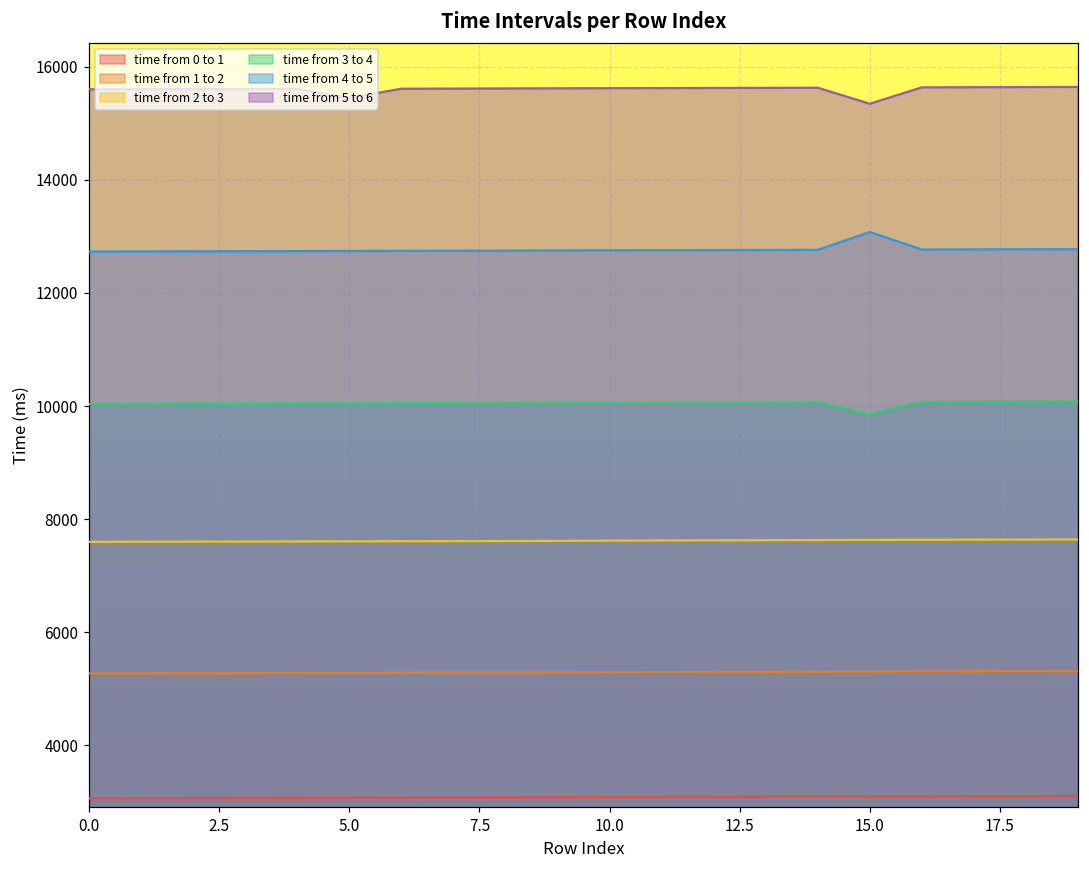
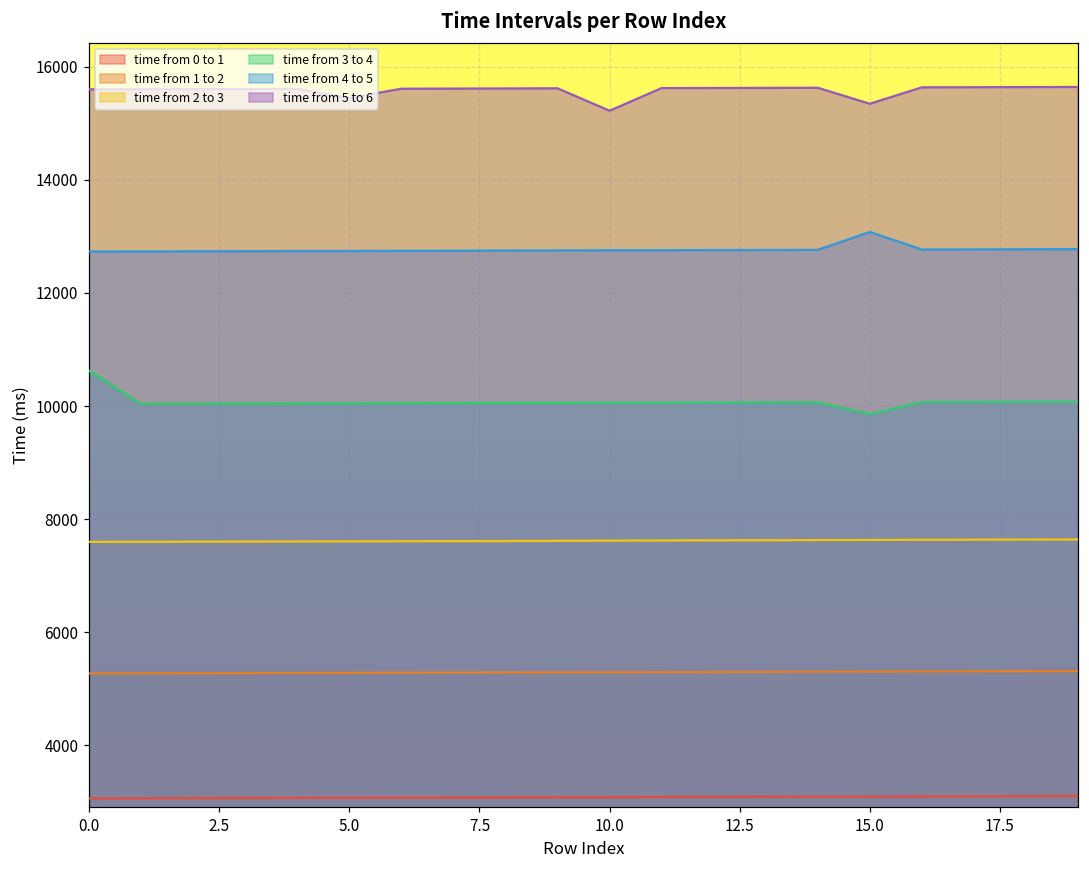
  {
    "time from 3 to 4": {
-     "0.0": 10000,
+     "0.0": 10600,
      "5.0": 10000,
      "10.0": 10100,
      "15.0": 9900
    },
    "time from 4 to 5": {
      "0.0": 12700,
      "5.0": 12700,
      "10.0": 12800,
      "15.0": 13100
    },
    "time from 5 to 6": {
      "0.0": 15600,
-     "10.0": 15600,
+     "10.0": 15200,
      "15.0": 15300
    }
  }
